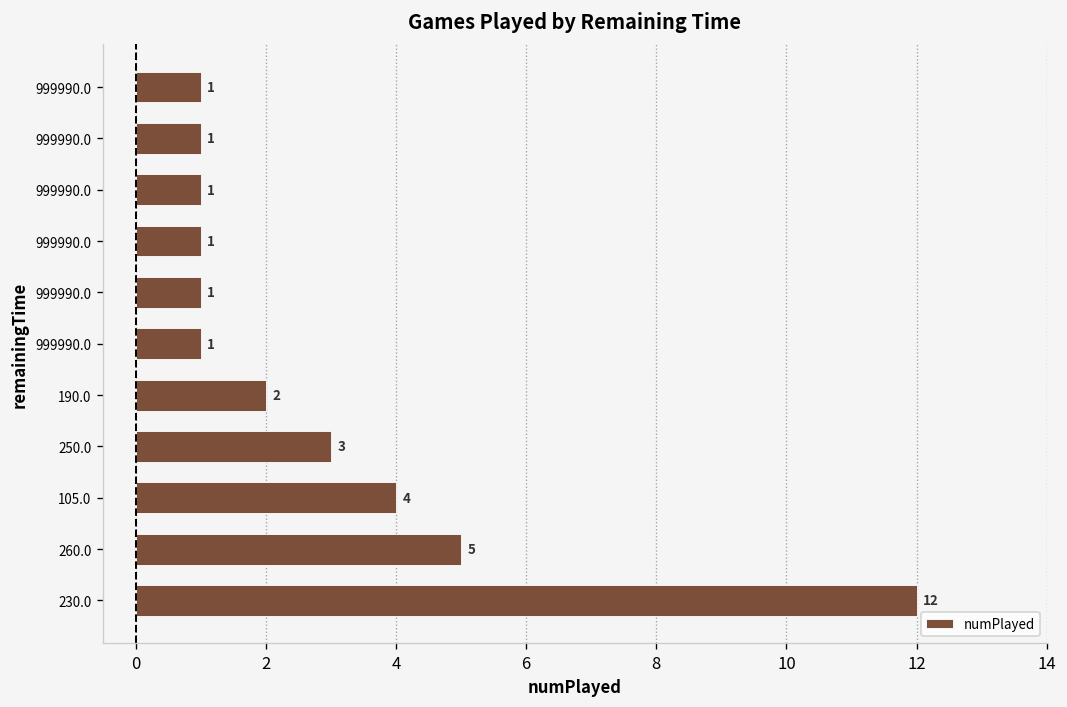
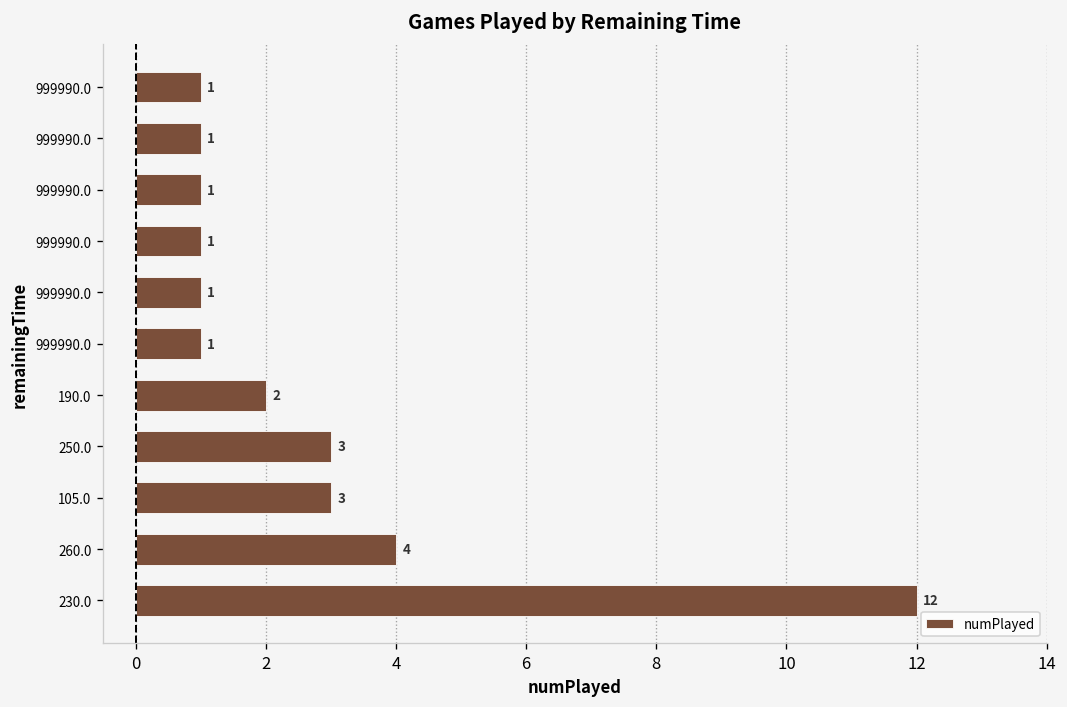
  {
    "190.0": 2,
    "250.0": 3,
-   "105.0": 4,
-   "260.0": 5,
+   "105.0": 3,
+   "260.0": 4,
    "230.0": 12
  }
